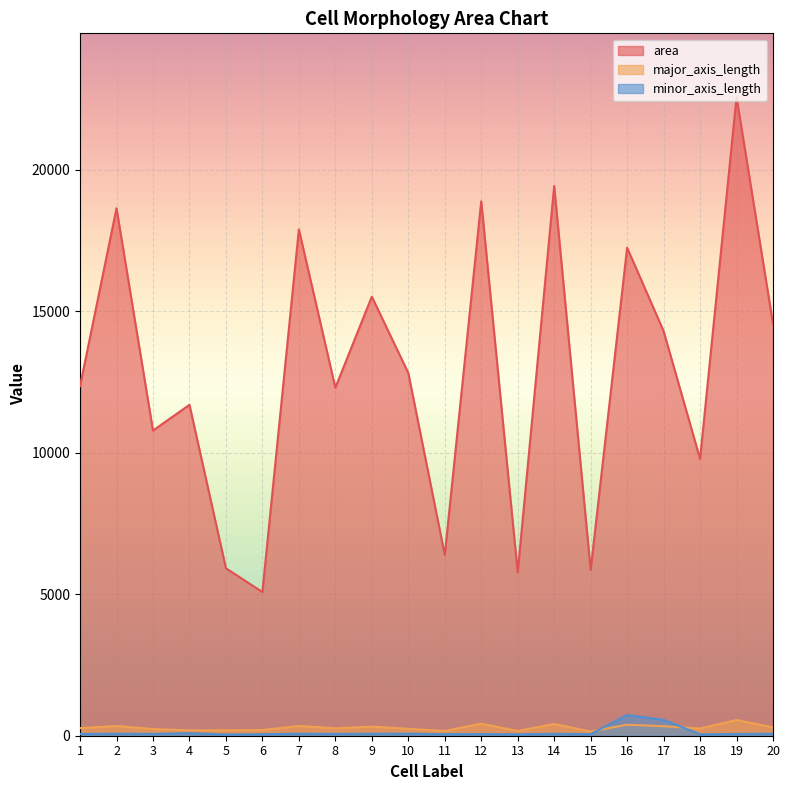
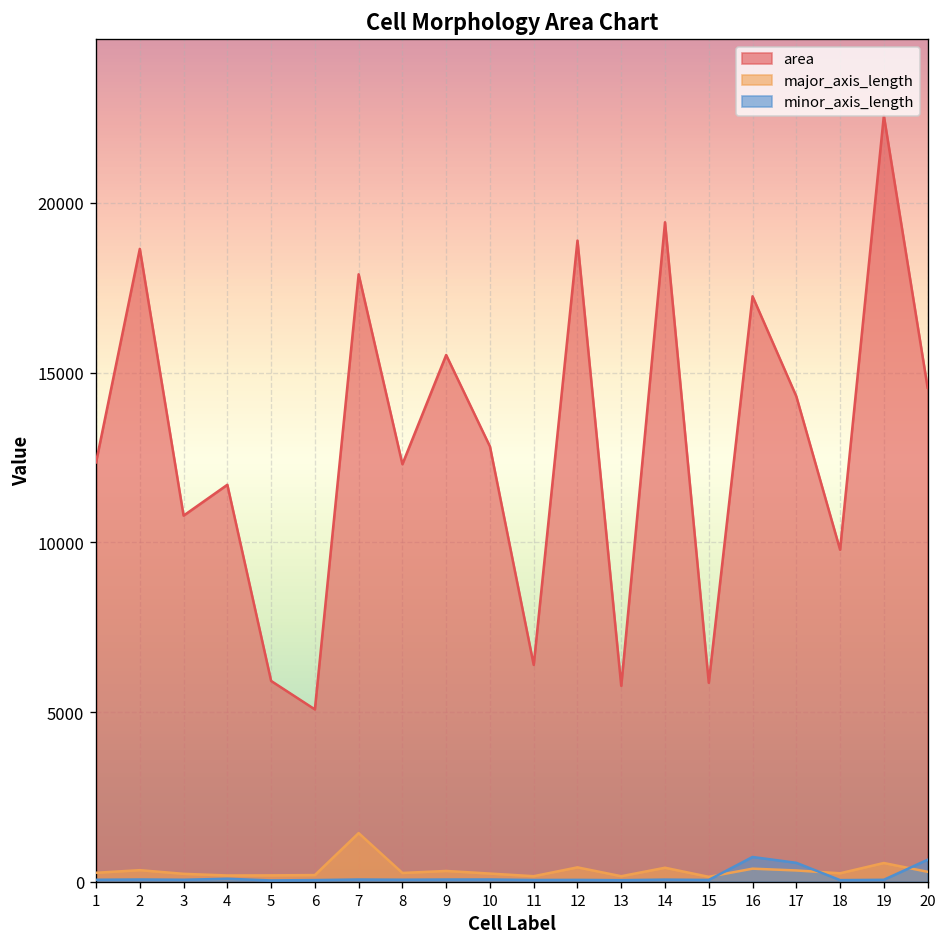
  {
    "area": {
      "1": 12400,
      "2": 18600,
      "3": 10800,
      "4": 11700,
      "5": 5900,
      "6": 5100,
      "7": 17900,
      "8": 12300,
      "9": 15500,
      "10": 12800,
      "11": 6400,
      "12": 18900,
      "13": 5800,
      "14": 19400,
      "15": 5900,
      "16": 17200,
      "17": 14300,
      "18": 9800,
      "20": 14600
    },
    "major_axis_length": {
      "1": 300,
      "2": 300,
      "3": 200,
      "4": 200,
      "5": 200,
      "6": 200,
-     "7": 300,
+     "7": 1400,
      "8": 300,
      "9": 300,
      "10": 200,
      "11": 200,
      "12": 400,
      "13": 200,
      "14": 400,
      "15": 100,
      "16": 400,
      "17": 300,
      "18": 300,
      "19": 600,
      "20": 300
    },
    "minor_axis_length": {
      "1": 100,
      "2": 100,
      "3": 100,
      "4": 100,
      "5": 0,
      "6": 100,
      "7": 100,
      "8": 100,
      "9": 100,
      "10": 100,
      "11": 100,
      "12": 100,
      "13": 100,
      "14": 100,
      "15": 100,
      "16": 700,
      "17": 600,
      "18": 100,
      "19": 100,
-     "20": 100
+     "20": 700
    }
  }
